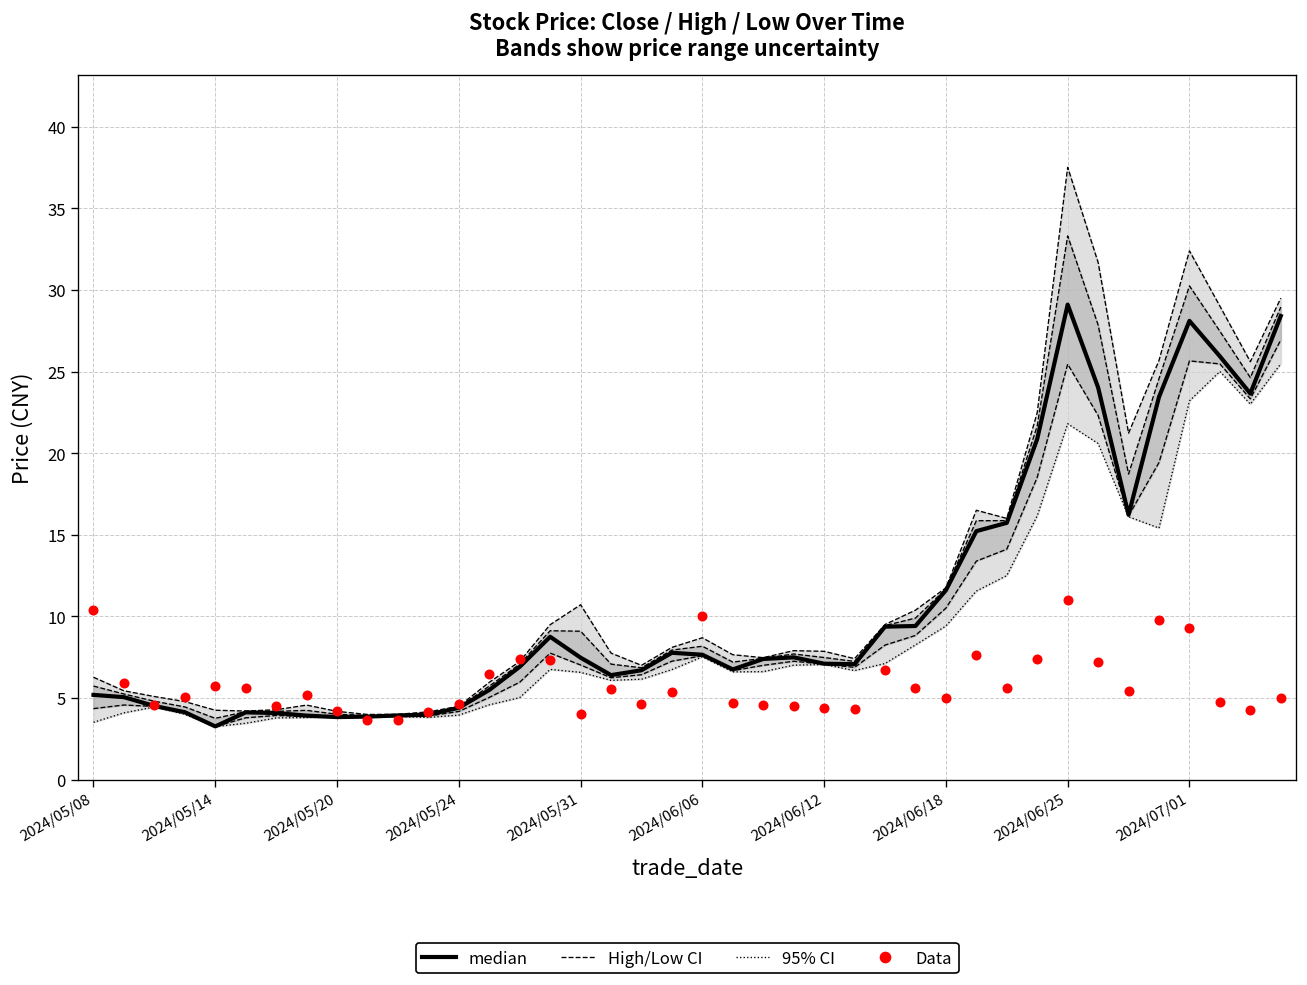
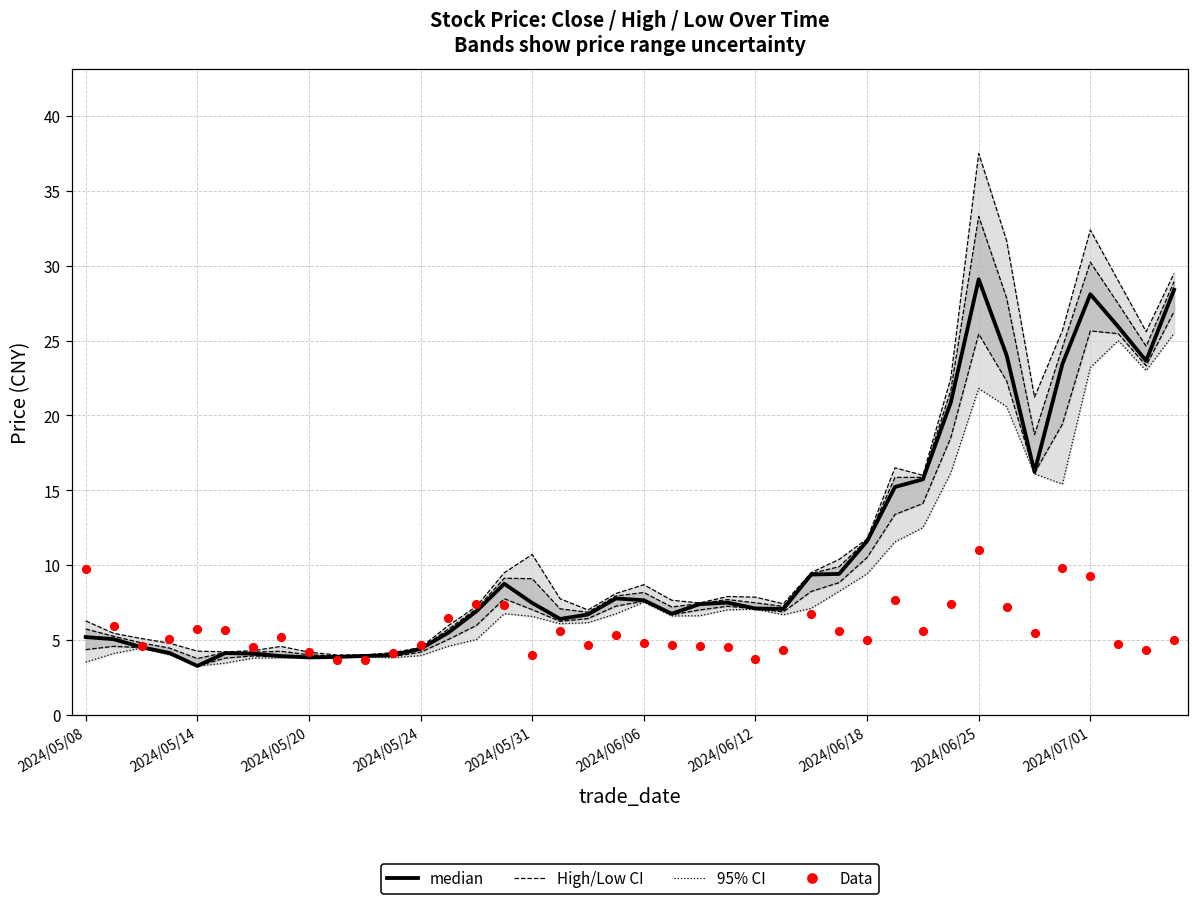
  {
    "Data": {
-     "2024/05/08": 10.4,
-     "2024/06/06": 10.0,
-     "2024/06/12": 4.4
+     "2024/05/08": 9.8,
+     "2024/06/06": 4.8,
+     "2024/06/12": 3.8
    }
  }
